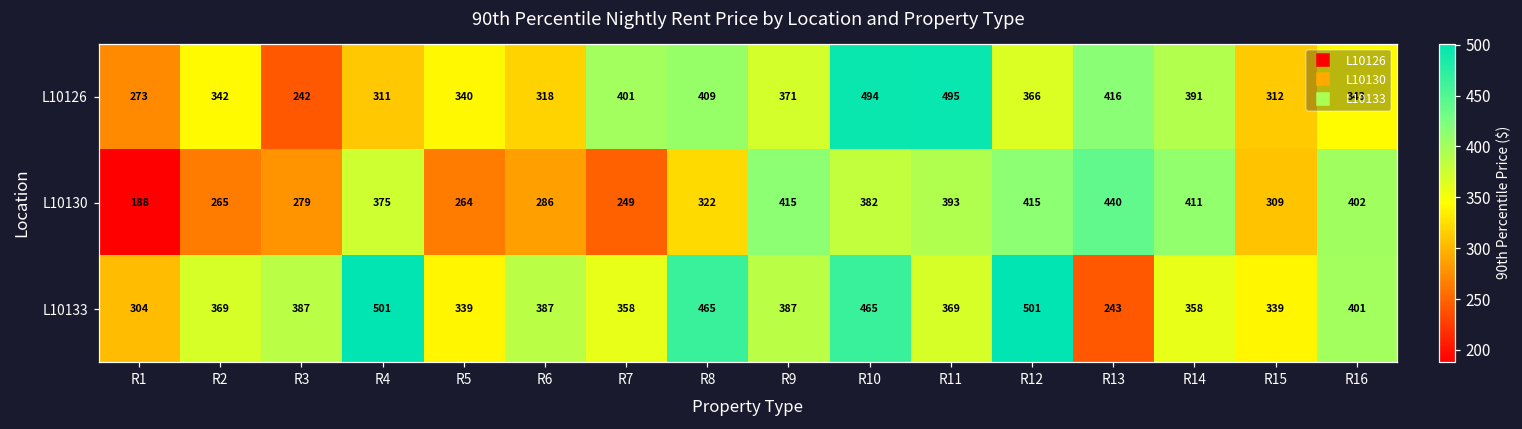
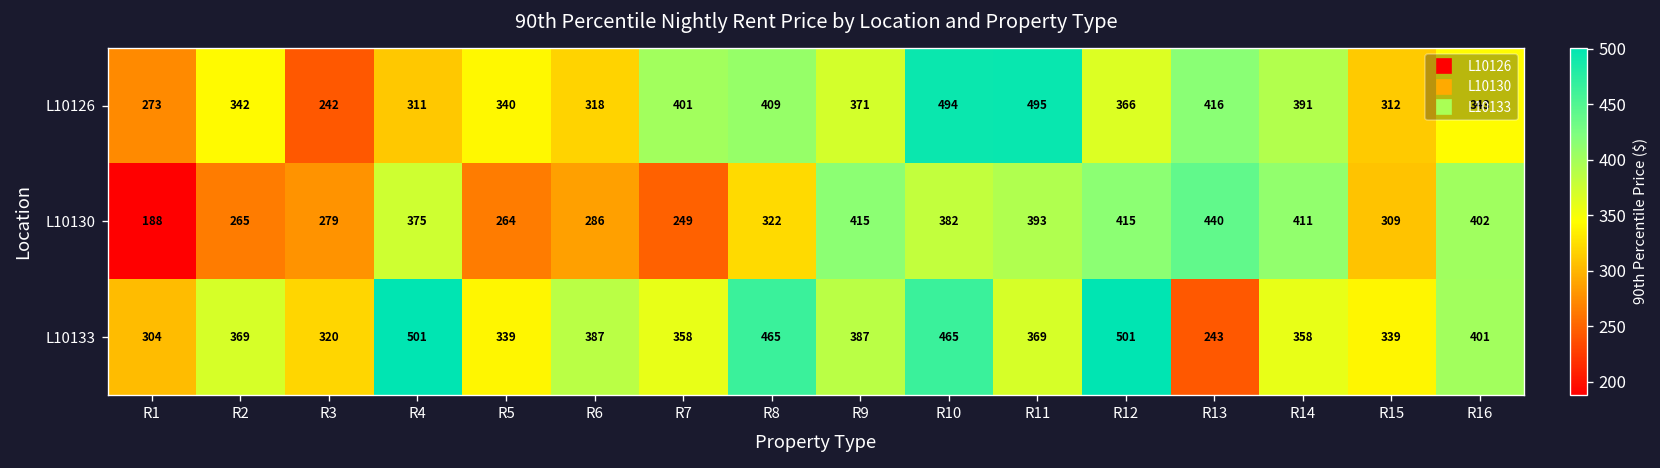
  {
    "L10126": {
      "R1": 273,
      "R2": 342,
      "R3": 242,
      "R4": 311,
      "R5": 340,
      "R6": 318,
      "R7": 401,
      "R8": 409,
      "R9": 371,
      "R10": 494,
      "R11": 495,
      "R12": 366,
      "R13": 416,
      "R14": 391,
      "R15": 312
    },
    "L10130": {
      "R1": 188,
      "R2": 265,
      "R3": 279,
      "R4": 375,
      "R5": 264,
      "R6": 286,
      "R7": 249,
      "R8": 322,
      "R9": 415,
      "R10": 382,
      "R11": 393,
      "R12": 415,
      "R13": 440,
      "R14": 411,
      "R15": 309,
      "R16": 402
    },
    "L10133": {
      "R1": 304,
      "R2": 369,
-     "R3": 387,
+     "R3": 320,
      "R4": 501,
      "R5": 339,
      "R6": 387,
      "R7": 358,
      "R8": 465,
      "R9": 387,
      "R10": 465,
      "R11": 369,
      "R12": 501,
      "R13": 243,
      "R14": 358,
      "R15": 339,
      "R16": 401
    }
  }
